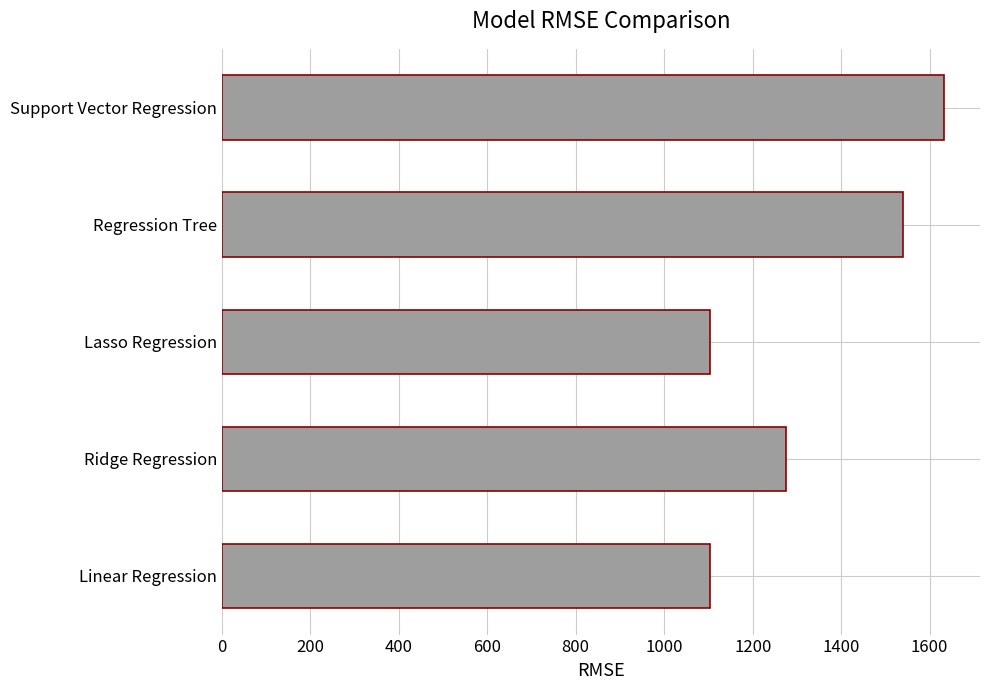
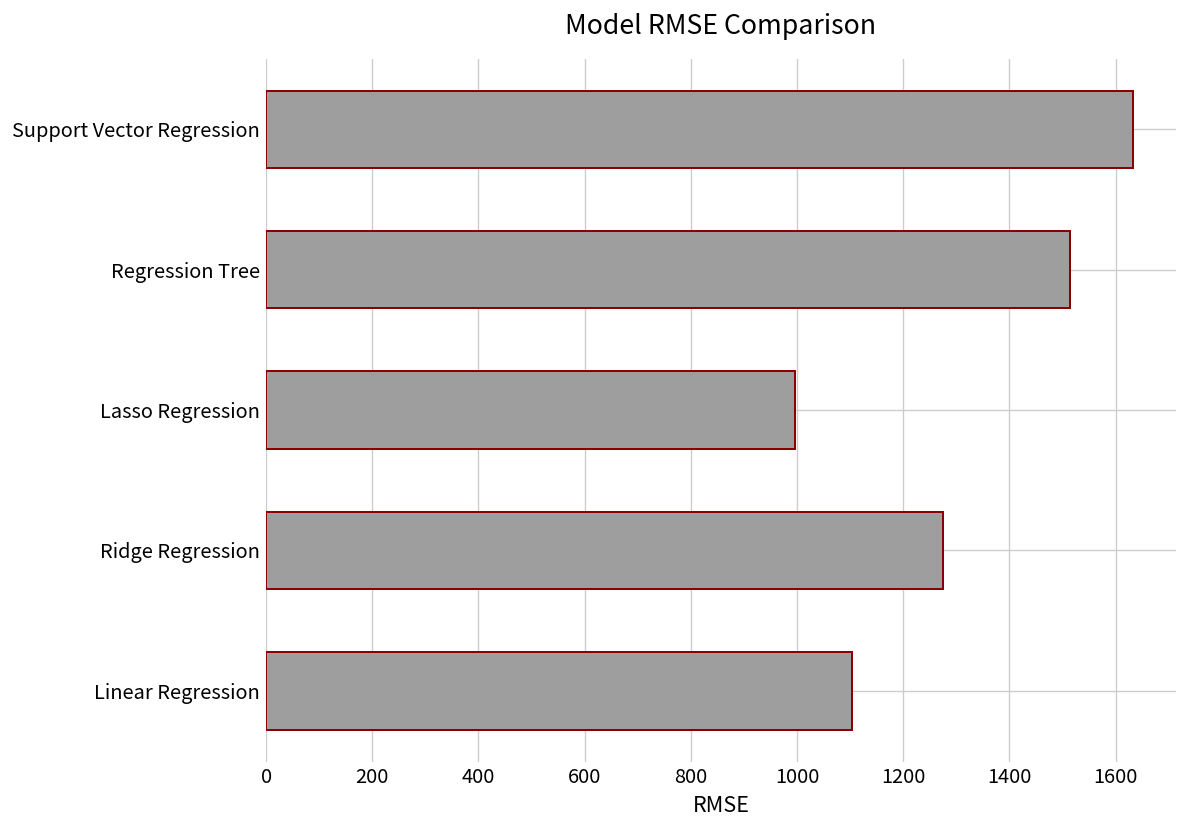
  {
    "Support Vector Regression": 1630,
-   "Regression Tree": 1540,
-   "Lasso Regression": 1100,
+   "Regression Tree": 1510,
+   "Lasso Regression": 1000,
    "Ridge Regression": 1270,
    "Linear Regression": 1100
  }
